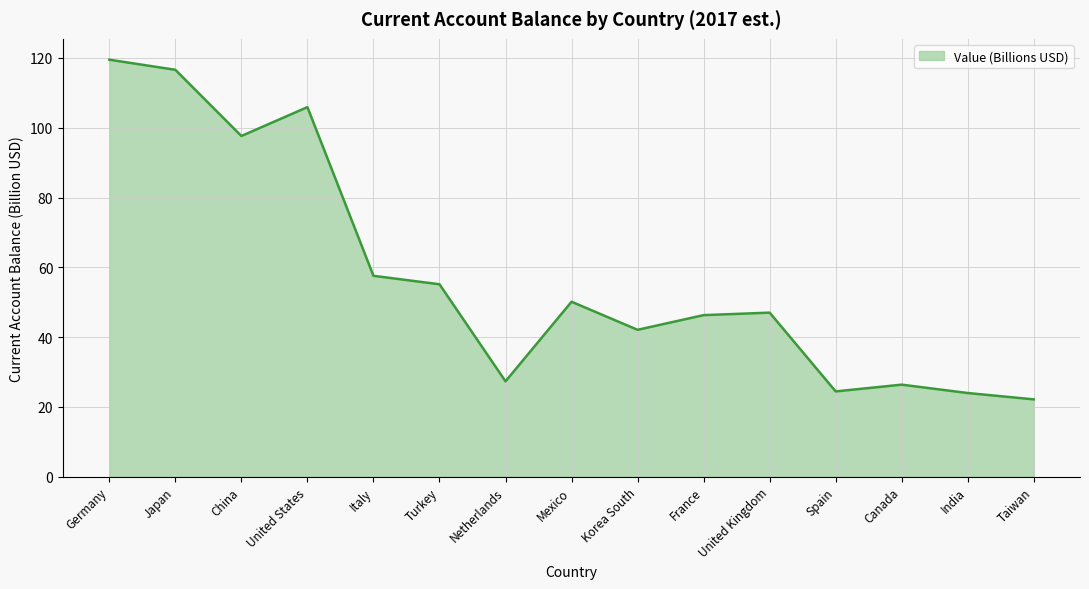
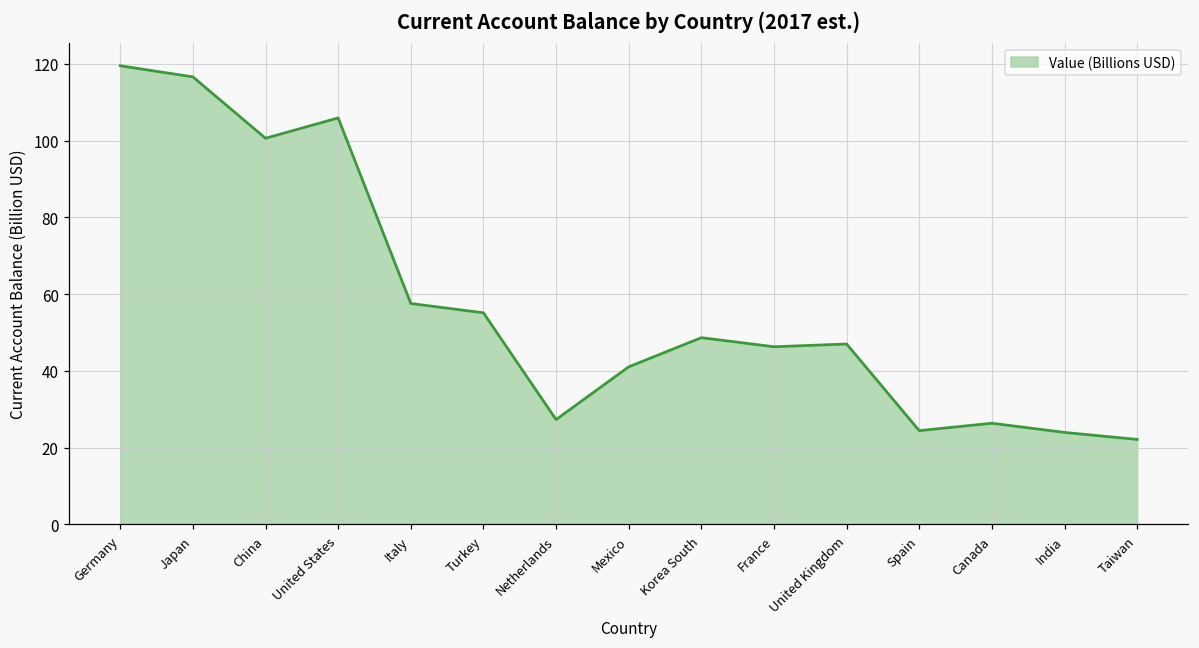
  {
    "Germany": 120,
    "Japan": 117,
-   "China": 98,
+   "China": 101,
    "United States": 106,
    "Italy": 58,
    "Turkey": 55,
    "Netherlands": 27,
-   "Mexico": 50,
-   "Korea South": 42,
+   "Mexico": 41,
+   "Korea South": 49,
    "France": 46,
    "United Kingdom": 47,
    "Spain": 24,
    "Canada": 26,
    "India": 24,
    "Taiwan": 22
  }
